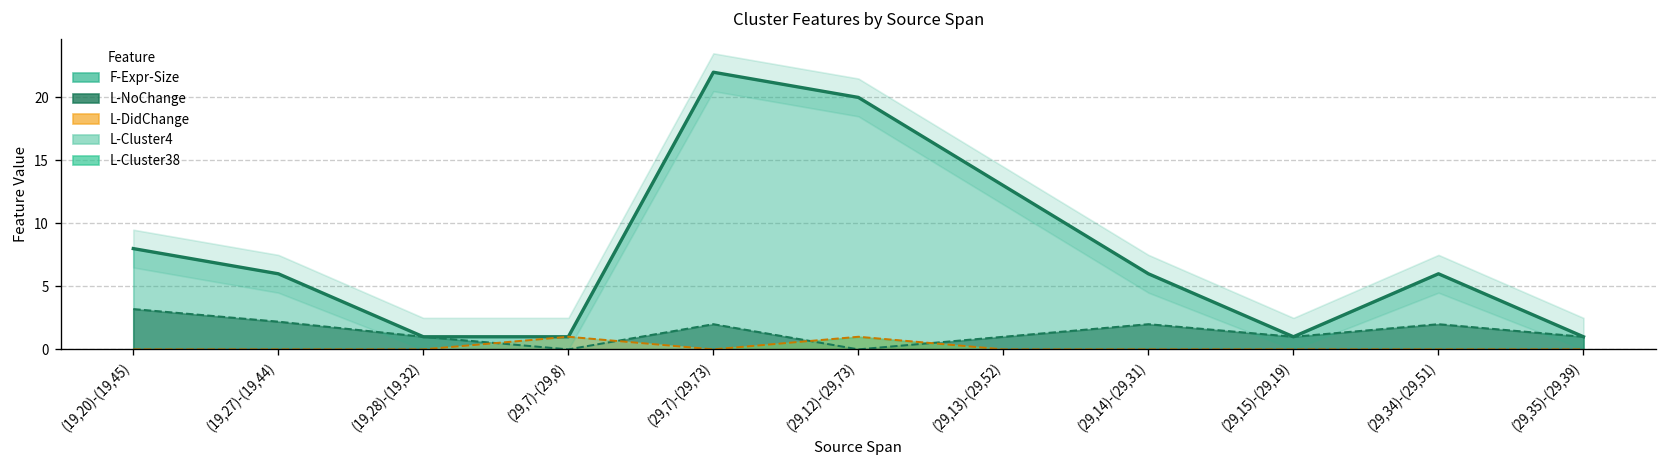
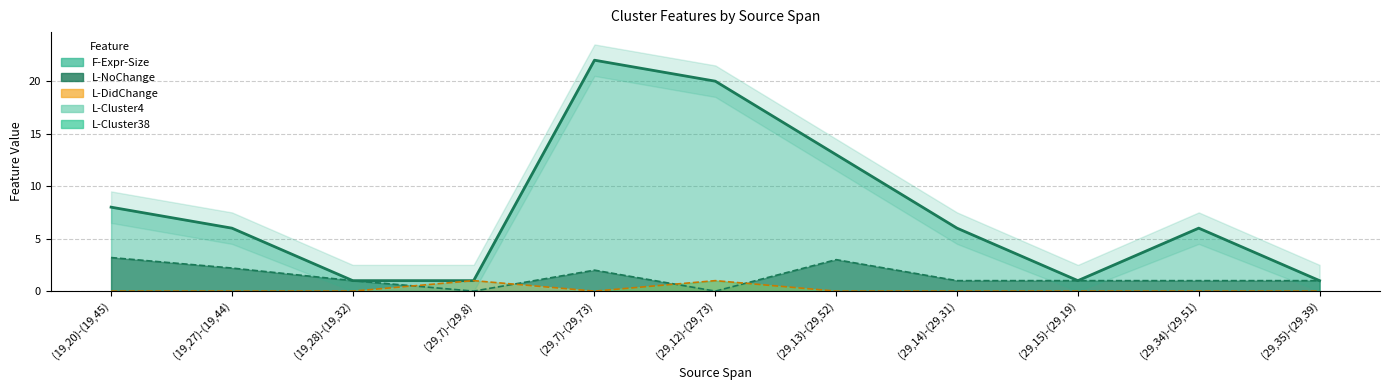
  {
    "L-NoChange": {
      "(19,20)-(19,45)": 3,
      "(19,27)-(19,44)": 2,
      "(29,7)-(29,73)": 2,
-     "(29,13)-(29,52)": 1,
-     "(29,14)-(29,31)": 2,
-     "(29,34)-(29,51)": 2
+     "(29,13)-(29,52)": 3,
+     "(29,14)-(29,31)": 1,
+     "(29,34)-(29,51)": 1
    }
  }
